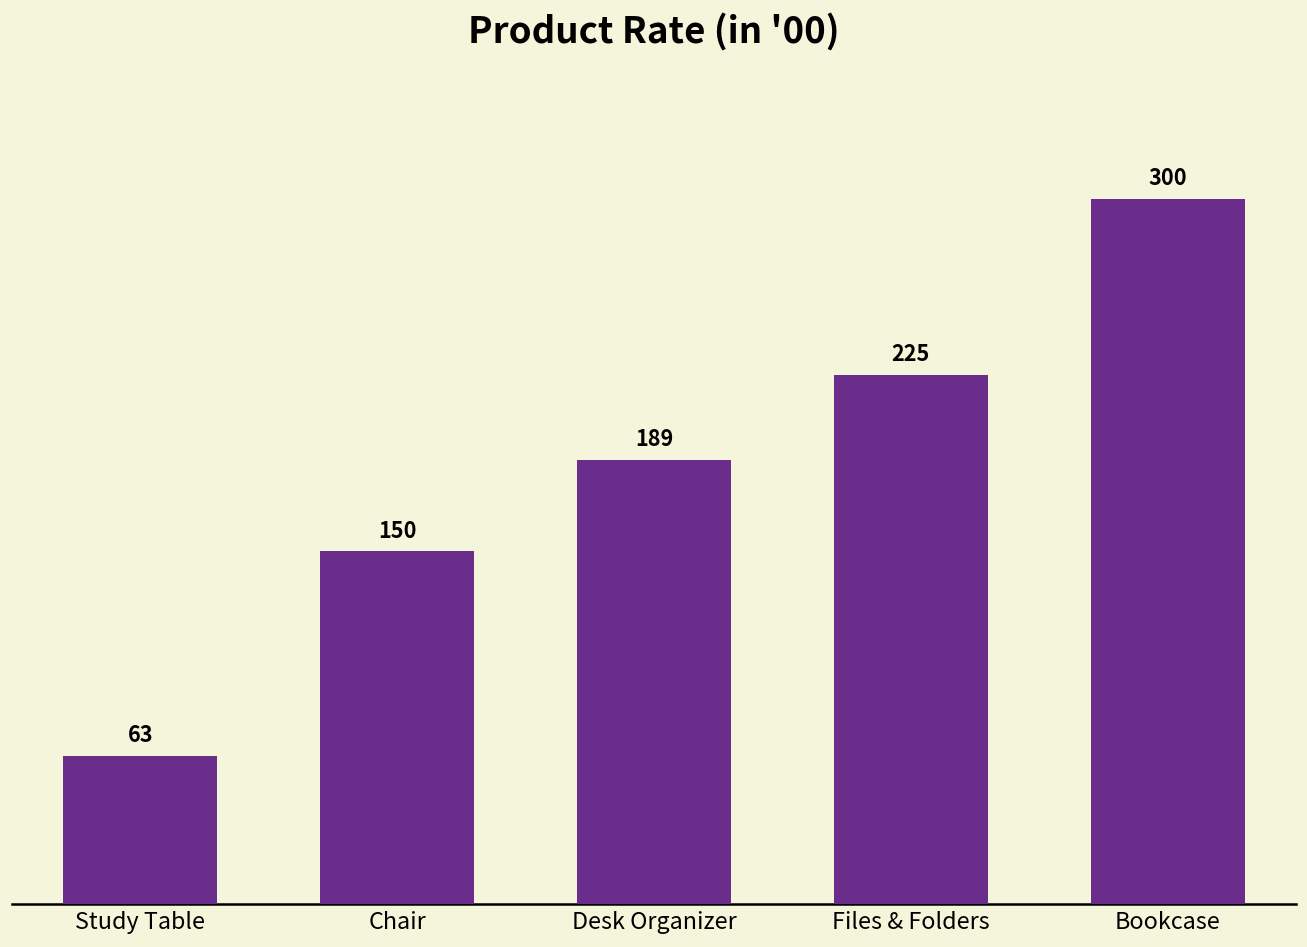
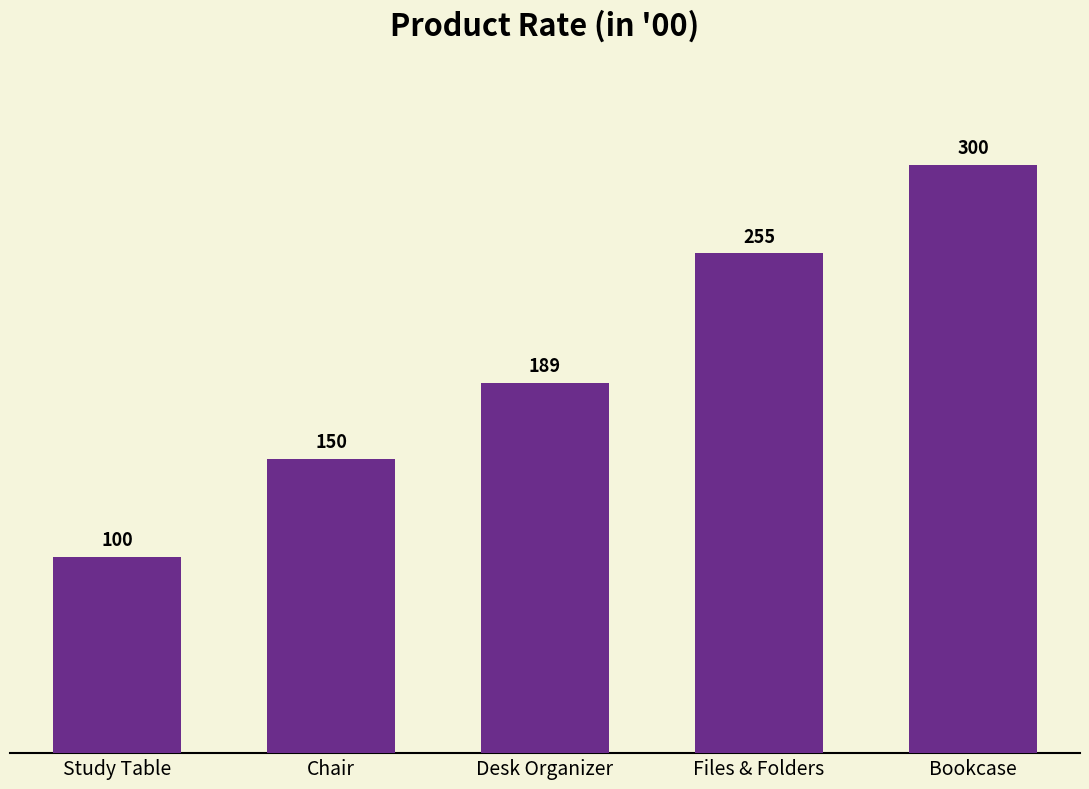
  {
-   "Study Table": 63,
+   "Study Table": 100,
    "Chair": 150,
    "Desk Organizer": 189,
-   "Files & Folders": 225,
+   "Files & Folders": 255,
    "Bookcase": 300
  }
